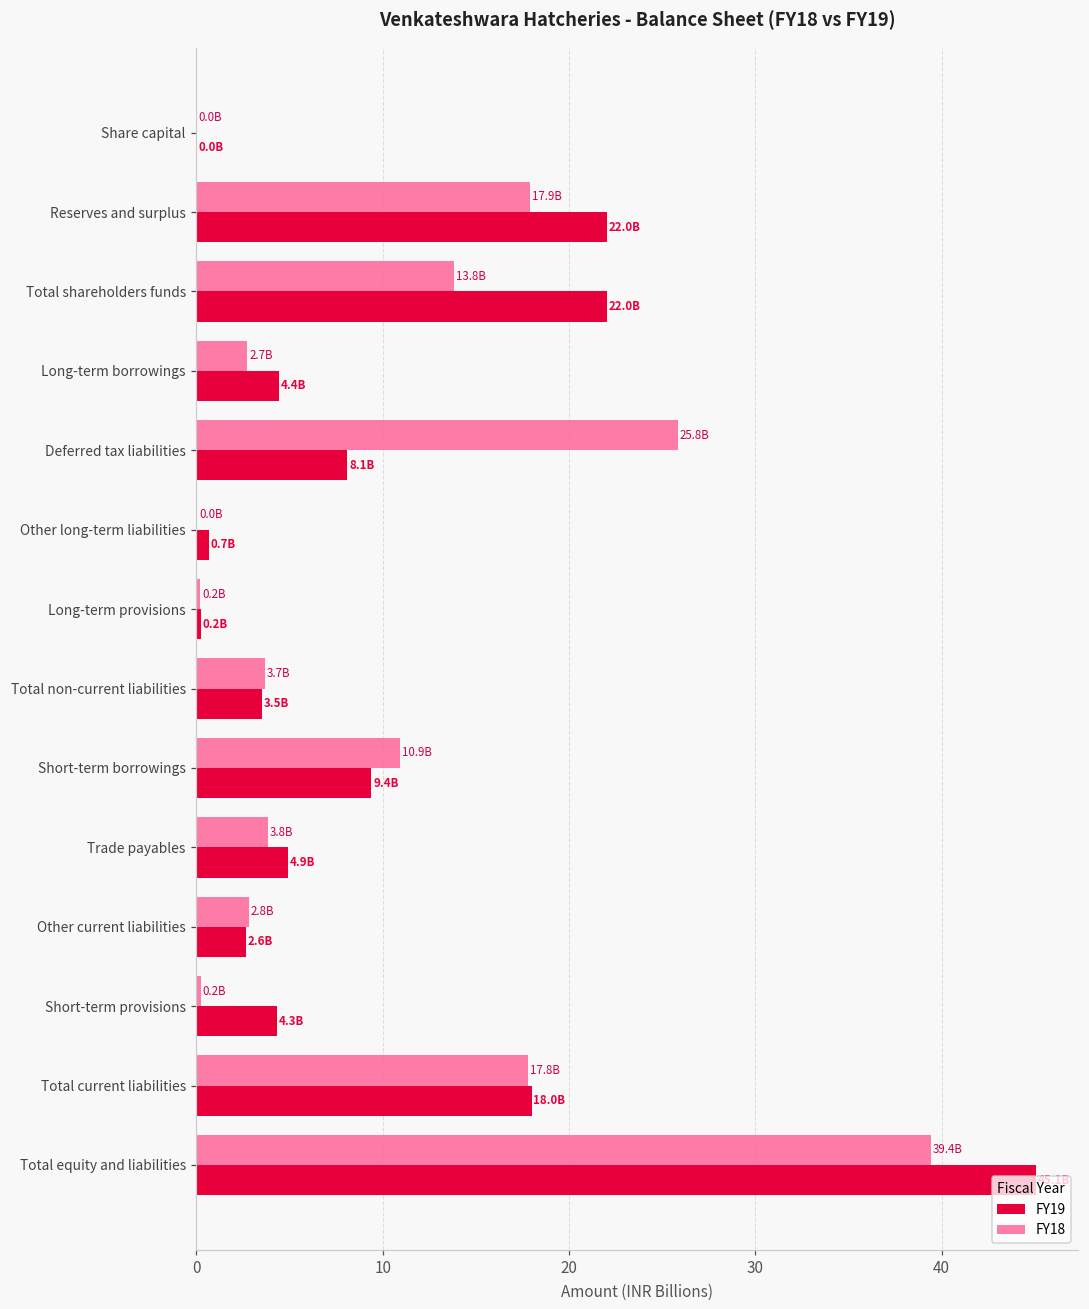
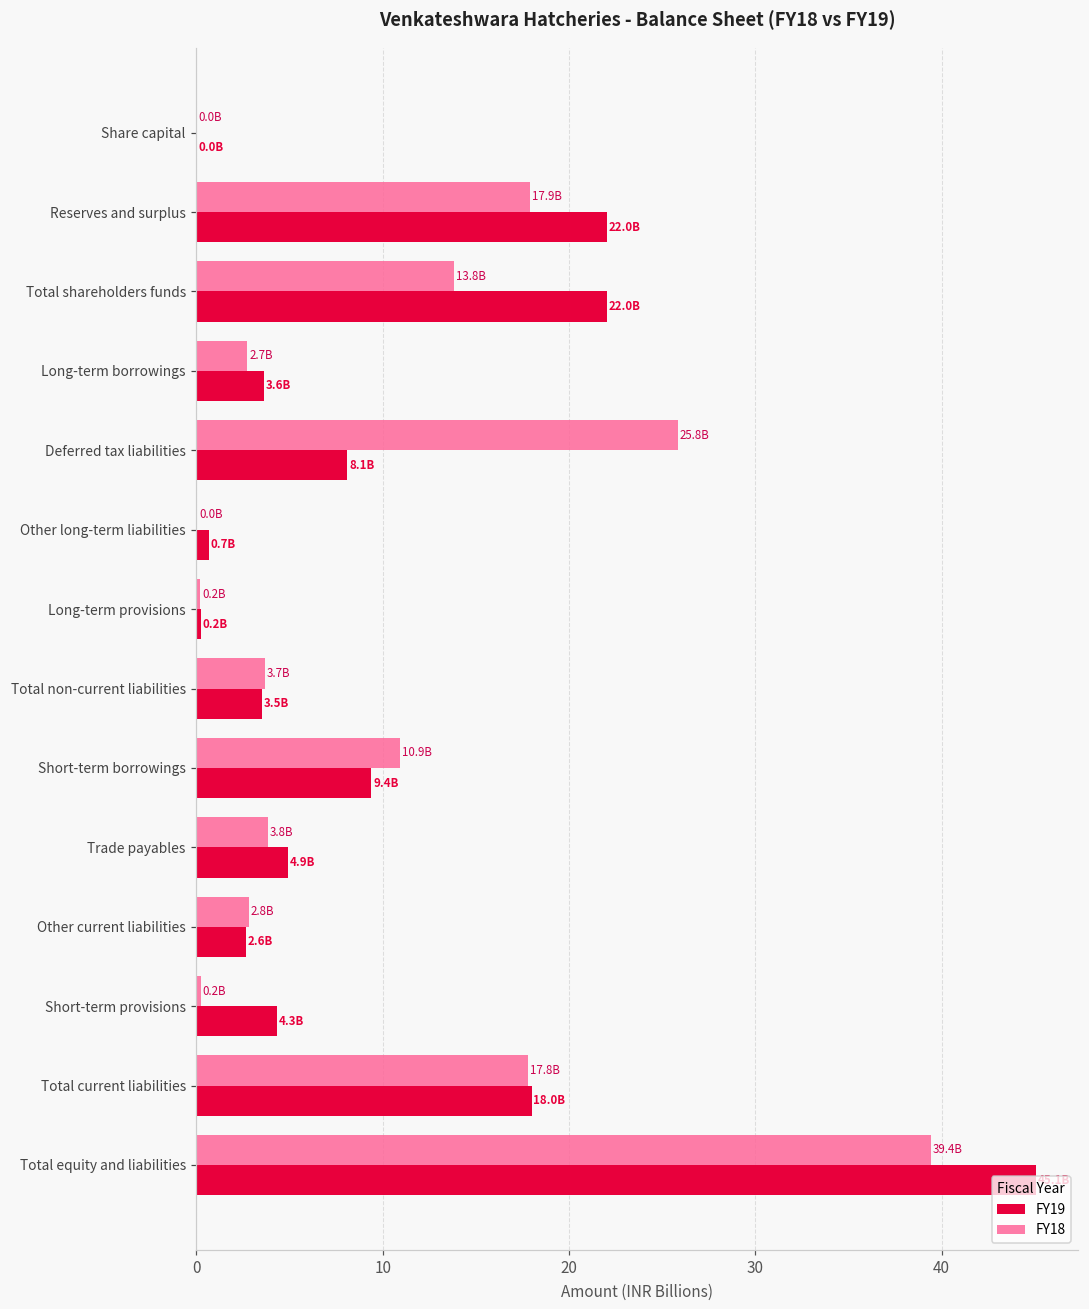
  {
    "FY19": {
      "Share capital": "0.0B",
      "Reserves and surplus": "22.0B",
      "Total shareholders funds": "22.0B",
-     "Long-term borrowings": "4.4B",
+     "Long-term borrowings": "3.6B",
      "Deferred tax liabilities": "8.1B",
      "Other long-term liabilities": "0.7B",
      "Long-term provisions": "0.2B",
      "Total non-current liabilities": "3.5B",
      "Short-term borrowings": "9.4B",
      "Trade payables": "4.9B",
      "Other current liabilities": "2.6B",
      "Short-term provisions": "4.3B",
      "Total current liabilities": "18.0B"
    },
    "FY18": {
      "Share capital": "0.0B",
      "Reserves and surplus": "17.9B",
      "Total shareholders funds": "13.8B",
      "Long-term borrowings": "2.7B",
      "Deferred tax liabilities": "25.8B",
      "Other long-term liabilities": "0.0B",
      "Long-term provisions": "0.2B",
      "Total non-current liabilities": "3.7B",
      "Short-term borrowings": "10.9B",
      "Trade payables": "3.8B",
      "Other current liabilities": "2.8B",
      "Short-term provisions": "0.2B",
      "Total current liabilities": "17.8B",
      "Total equity and liabilities": "39.4B"
    }
  }
